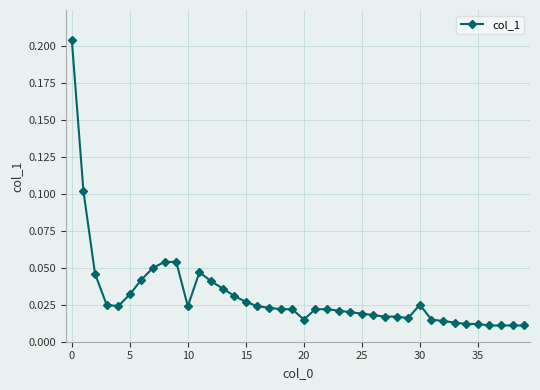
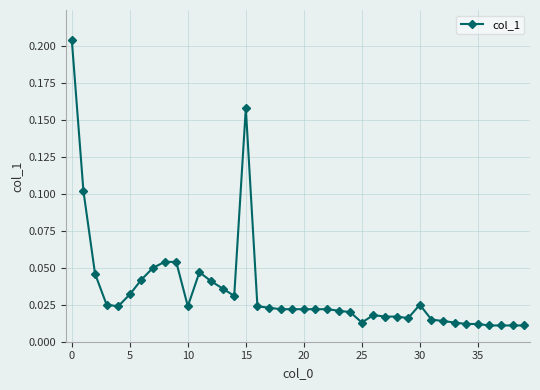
  {
    "0": 0.204,
    "5": 0.032,
    "10": 0.024,
-   "15": 0.027,
-   "20": 0.015,
-   "25": 0.019,
+   "15": 0.158,
+   "20": 0.022,
+   "25": 0.013,
    "30": 0.025,
    "35": 0.012
  }
